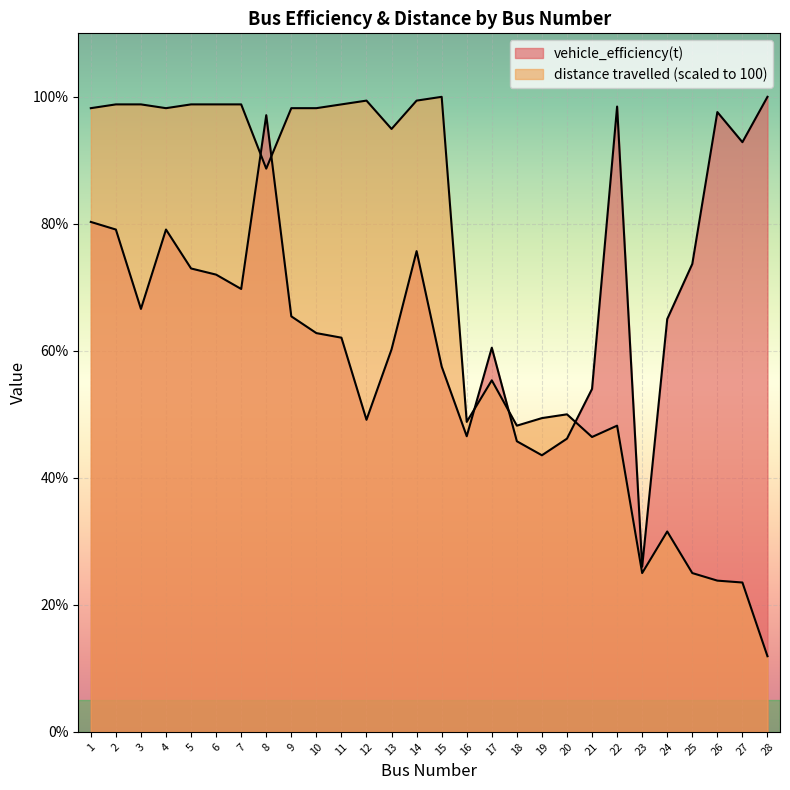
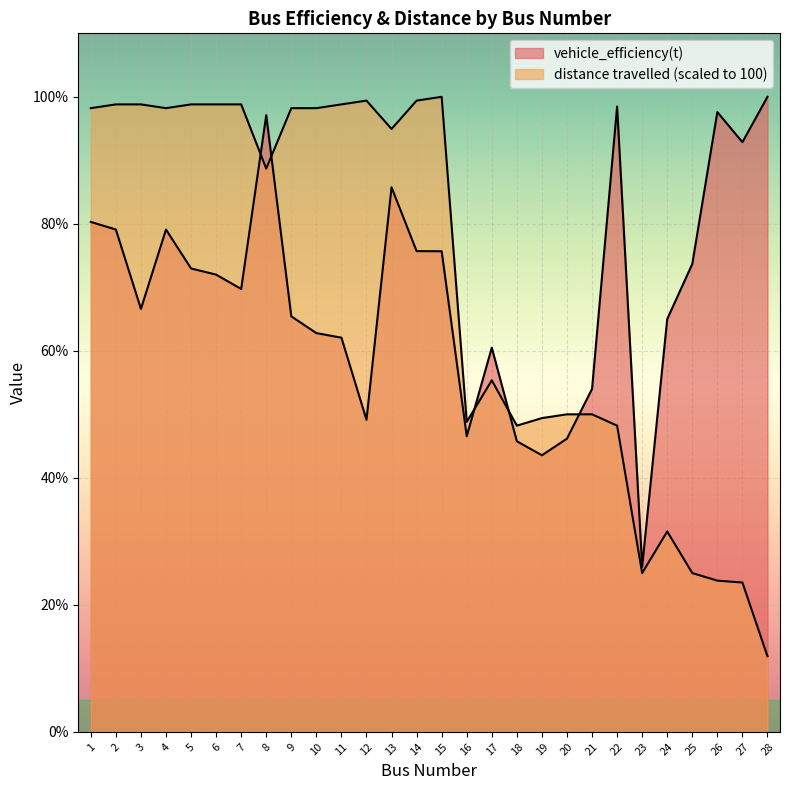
  {
    "vehicle_efficiency(t)": {
      "1": "80%",
      "2": "79%",
      "3": "67%",
      "4": "79%",
      "5": "73%",
      "6": "72%",
      "7": "70%",
      "8": "97%",
      "9": "65%",
      "10": "63%",
      "11": "62%",
      "12": "49%",
-     "13": "60%",
+     "13": "86%",
      "14": "76%",
-     "15": "58%",
+     "15": "76%",
      "16": "47%",
      "17": "60%",
      "18": "46%",
      "19": "44%",
      "20": "46%",
      "21": "54%",
      "22": "98%",
      "23": "26%",
      "24": "65%",
      "25": "74%",
      "26": "98%",
      "27": "93%",
      "28": "100%"
    },
    "distance travelled (scaled to 100)": {
      "1": "98%",
      "2": "99%",
      "3": "99%",
      "4": "98%",
      "5": "99%",
      "6": "99%",
      "7": "99%",
      "8": "89%",
      "9": "98%",
      "10": "98%",
      "11": "99%",
      "12": "99%",
      "13": "95%",
      "14": "99%",
      "15": "100%",
      "16": "49%",
      "17": "55%",
      "18": "48%",
      "19": "49%",
      "20": "50%",
-     "21": "46%",
+     "21": "50%",
      "22": "48%",
      "23": "25%",
      "24": "32%",
      "25": "25%",
      "26": "24%",
      "27": "24%",
      "28": "12%"
    }
  }
